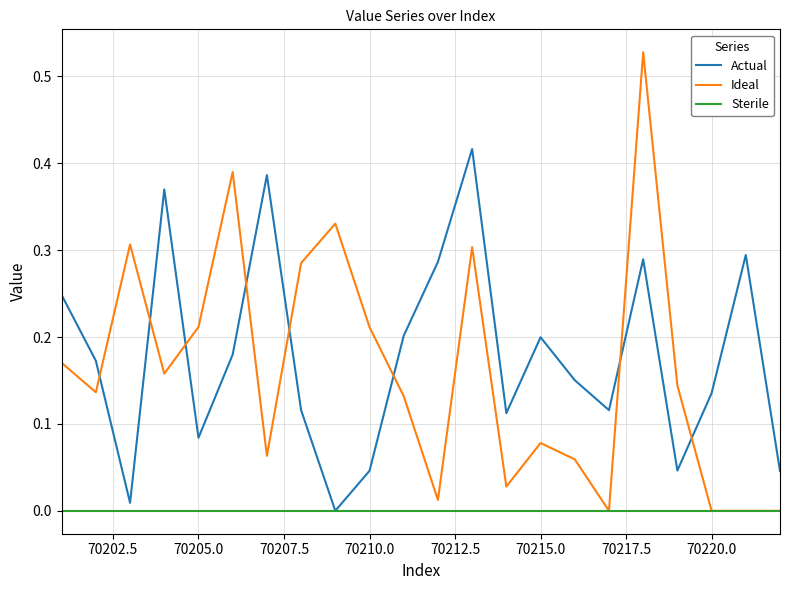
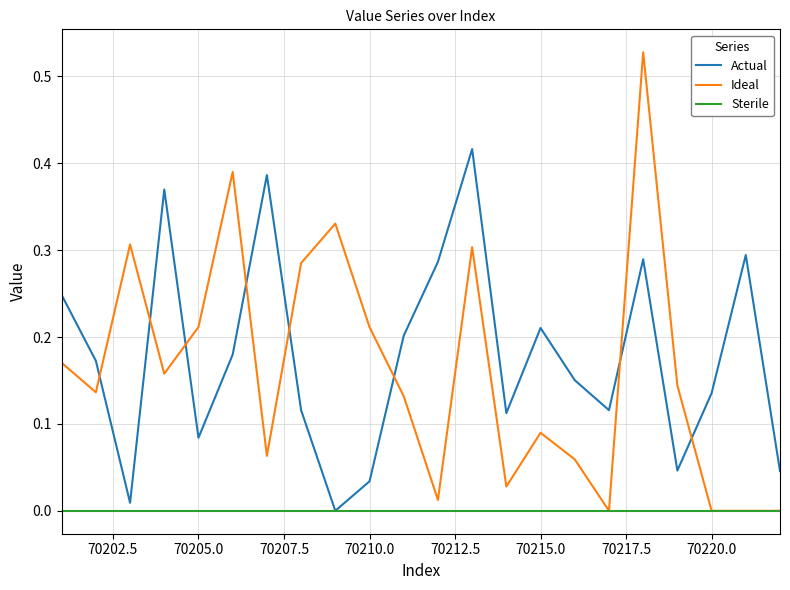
  {
    "Actual": {
      "70205.0": 0.08,
-     "70210.0": 0.05,
-     "70215.0": 0.20,
+     "70210.0": 0.03,
+     "70215.0": 0.21,
      "70220.0": 0.14
    },
    "Ideal": {
      "70205.0": 0.21,
      "70210.0": 0.21,
-     "70215.0": 0.08
+     "70215.0": 0.09
    },
    "Sterile": {
      "70205.0": 0.00,
      "70210.0": 0.00,
      "70215.0": 0.00
    }
  }
